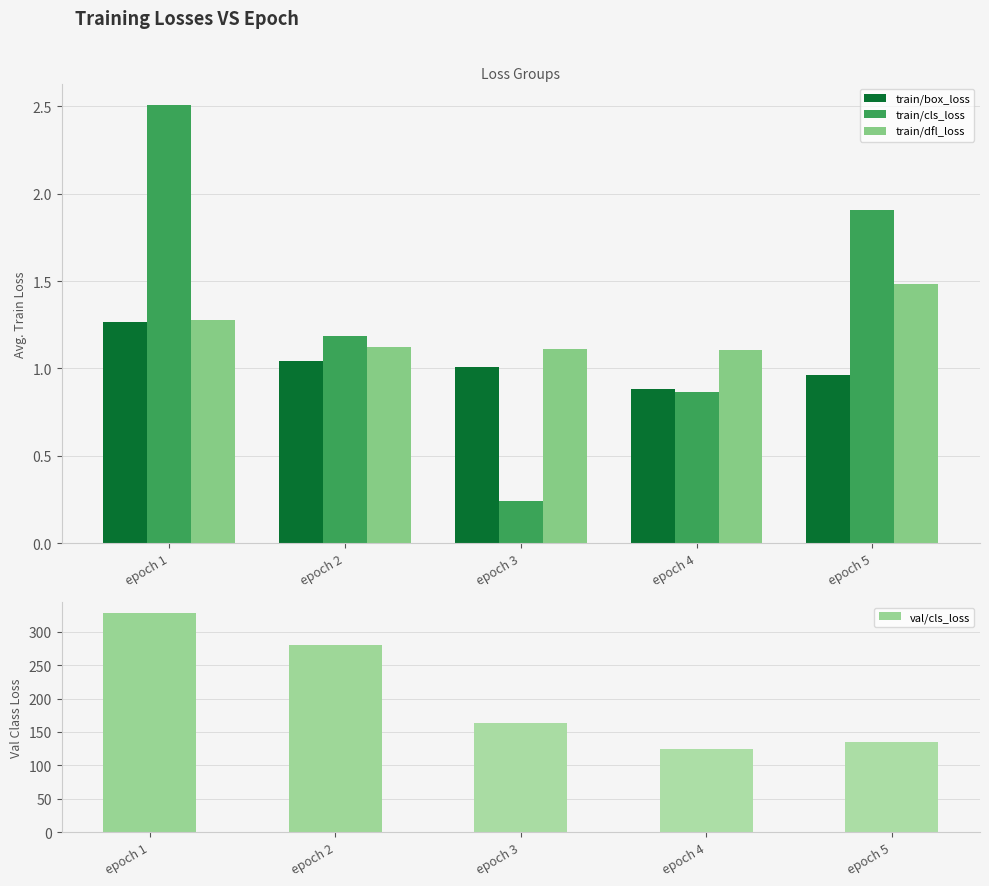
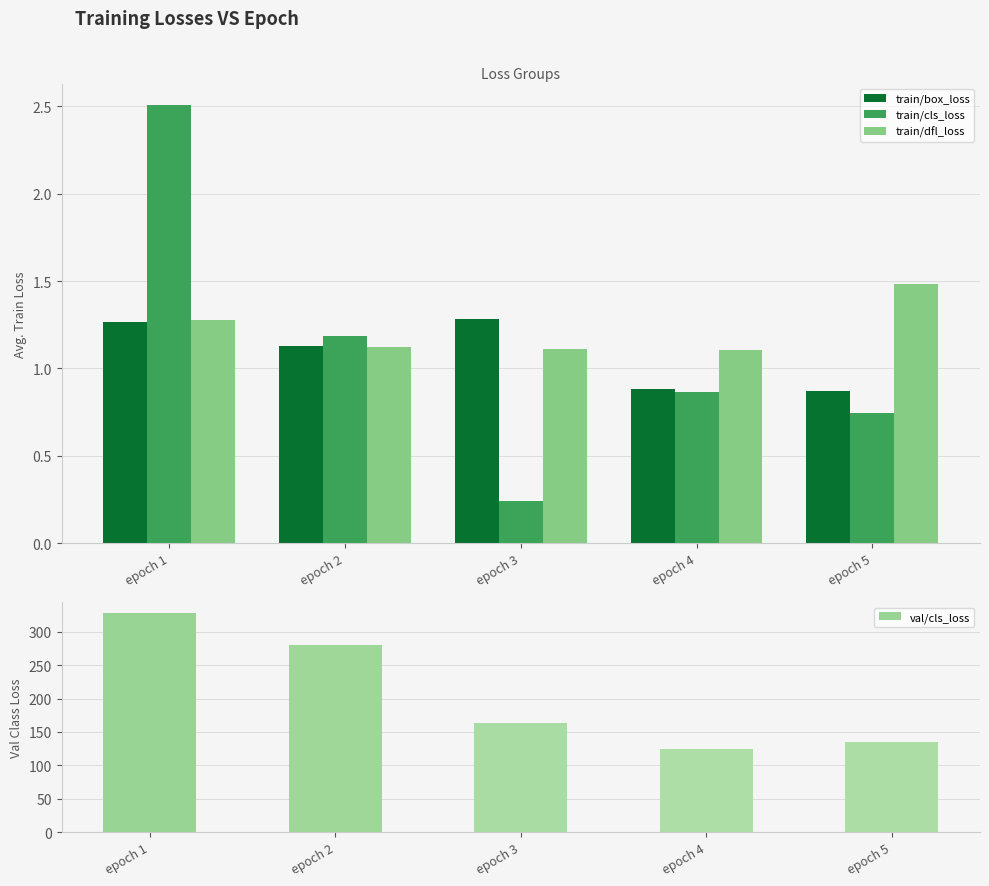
  {
    "Loss Groups": {
      "train/box_loss": {
        "epoch 1": 1.27,
-       "epoch 2": 1.04,
-       "epoch 3": 1.01,
+       "epoch 2": 1.13,
+       "epoch 3": 1.28,
        "epoch 4": 0.88,
-       "epoch 5": 0.96
+       "epoch 5": 0.87
      },
      "train/cls_loss": {
        "epoch 1": 2.50,
        "epoch 2": 1.18,
        "epoch 3": 0.24,
        "epoch 4": 0.87,
-       "epoch 5": 1.91
+       "epoch 5": 0.75
      },
      "train/dfl_loss": {
        "epoch 1": 1.28,
        "epoch 2": 1.12,
        "epoch 3": 1.11,
        "epoch 4": 1.10,
        "epoch 5": 1.48
      }
    }
  }
